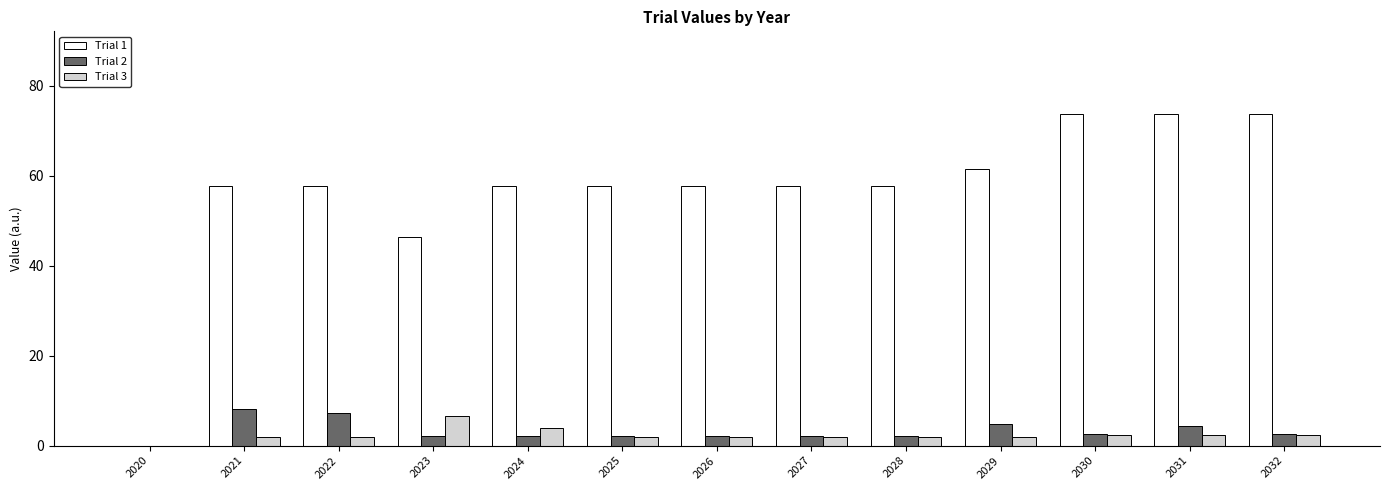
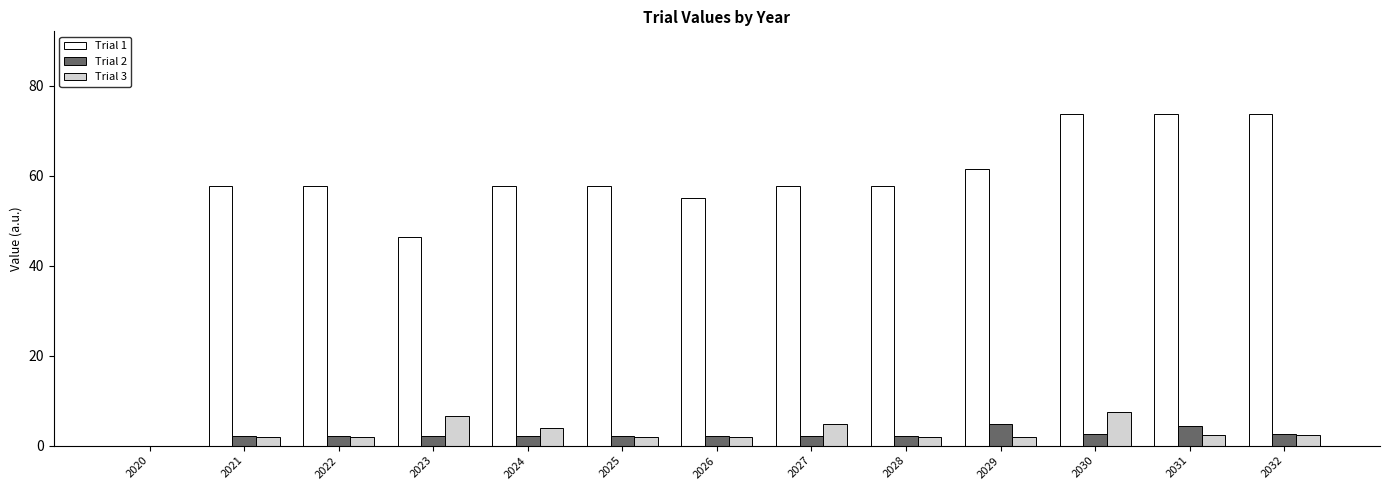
  {
    "Trial 1": {
      "2020": 0,
      "2021": 58,
      "2022": 58,
      "2023": 46,
      "2024": 58,
      "2025": 58,
-     "2026": 58,
+     "2026": 55,
      "2027": 58,
      "2028": 58,
      "2029": 62,
      "2030": 74,
      "2031": 74,
      "2032": 74
    },
    "Trial 2": {
      "2020": 0,
-     "2021": 8,
-     "2022": 7,
+     "2021": 2,
+     "2022": 2,
      "2023": 2,
      "2024": 2,
      "2025": 2,
      "2026": 2,
      "2027": 2,
      "2028": 2,
      "2029": 5,
      "2030": 3,
      "2031": 4,
      "2032": 3
    },
    "Trial 3": {
      "2020": 0,
      "2021": 2,
      "2022": 2,
      "2023": 7,
      "2024": 4,
      "2025": 2,
      "2026": 2,
-     "2027": 2,
+     "2027": 5,
      "2028": 2,
      "2029": 2,
-     "2030": 2,
+     "2030": 7,
      "2031": 2,
      "2032": 2
    }
  }
